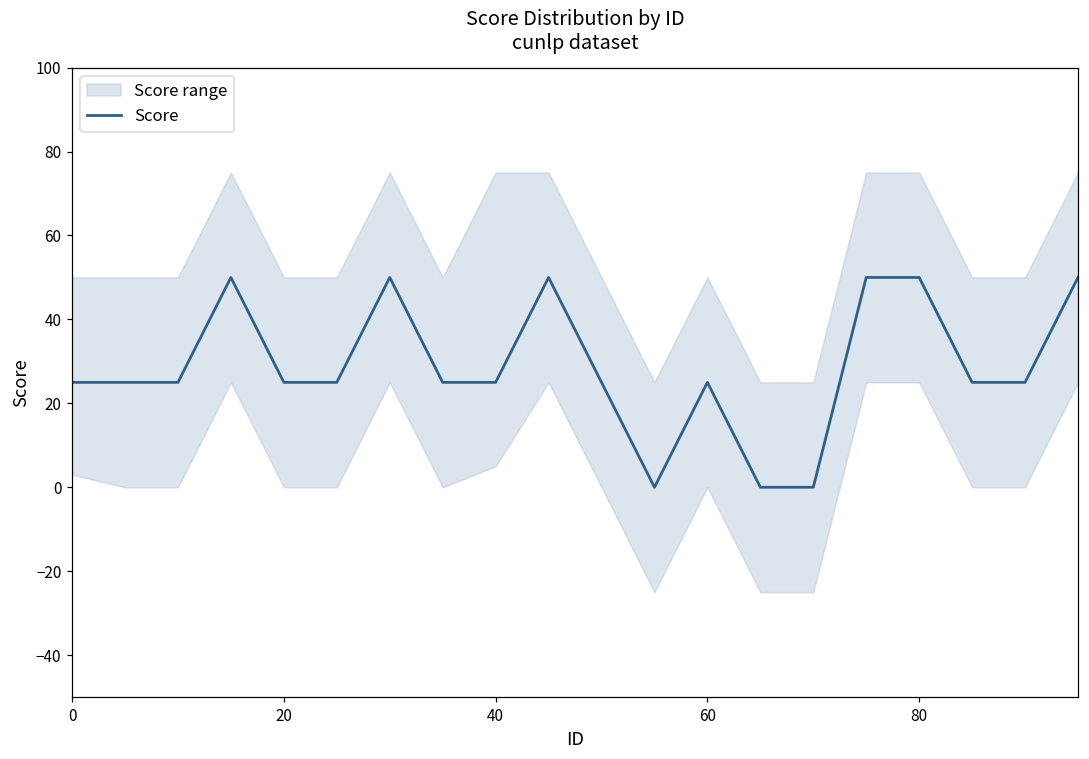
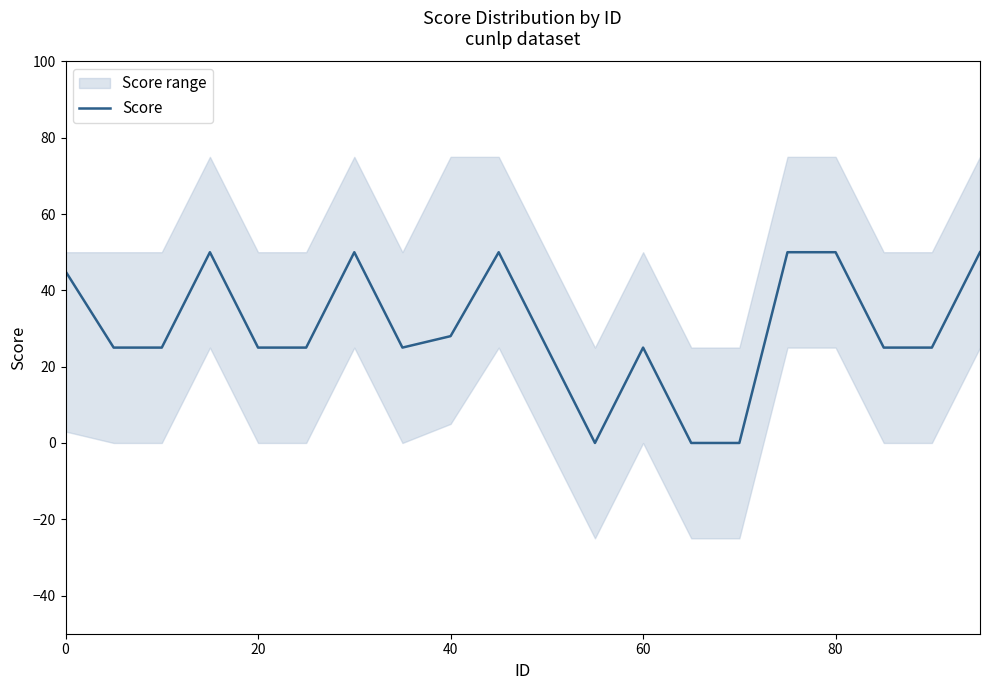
  {
    "Score": {
-     "0": 25,
+     "0": 45,
      "20": 25,
-     "40": 25,
+     "40": 28,
      "60": 25,
      "80": 50
    }
  }
